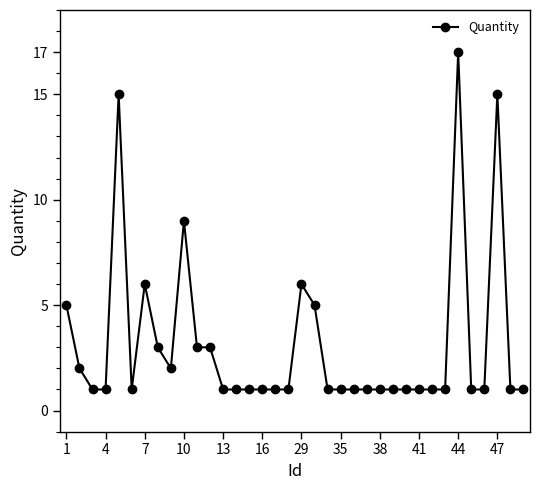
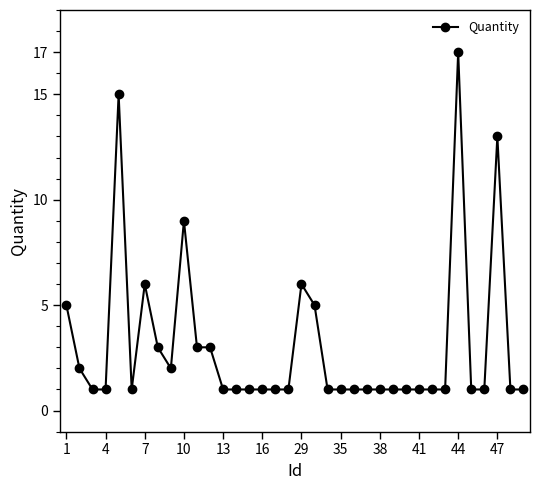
  {
    "1": 5,
    "4": 1,
    "7": 6,
    "10": 9,
    "13": 1,
    "16": 1,
    "29": 6,
    "35": 1,
    "38": 1,
    "41": 1,
    "44": 17,
-   "47": 15
+   "47": 13
  }
